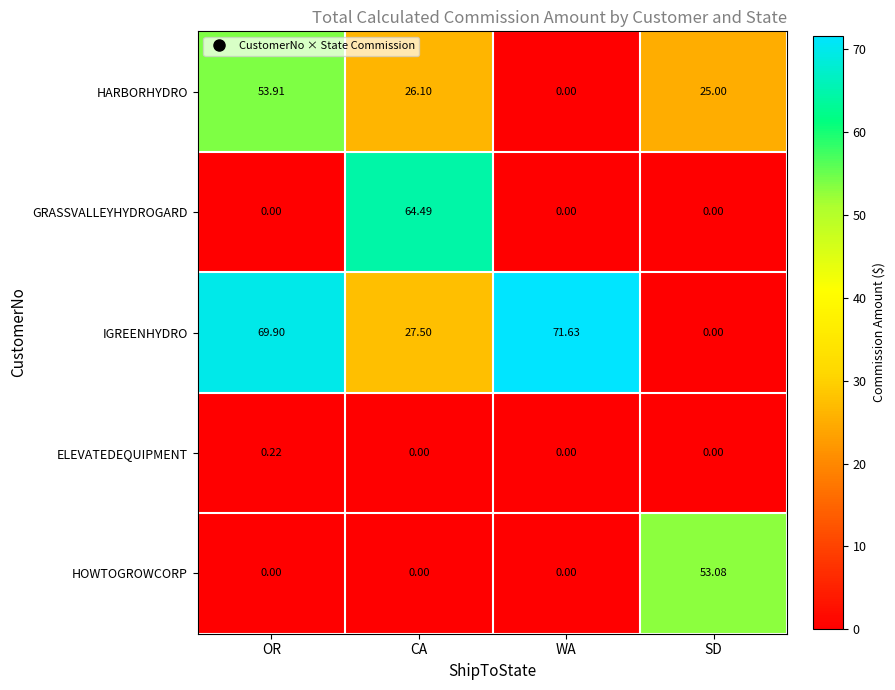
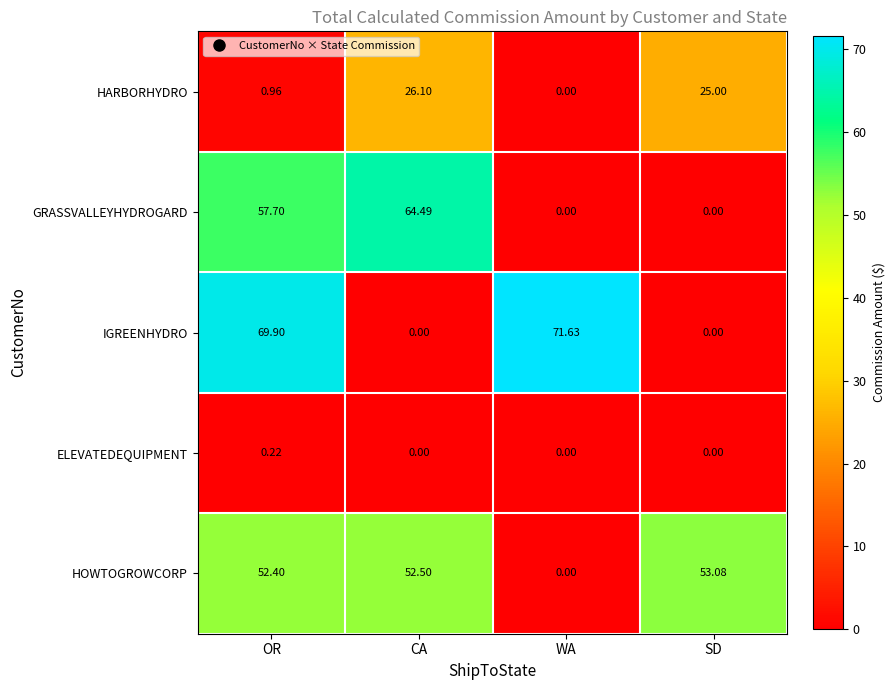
  {
    "HARBORHYDRO": {
-     "OR": 53.91,
+     "OR": 0.96,
      "CA": 26.10,
      "WA": 0.00,
      "SD": 25.00
    },
    "GRASSVALLEYHYDROGARD": {
-     "OR": 0.00,
+     "OR": 57.70,
      "CA": 64.49,
      "WA": 0.00,
      "SD": 0.00
    },
    "IGREENHYDRO": {
      "OR": 69.90,
-     "CA": 27.50,
+     "CA": 0.00,
      "WA": 71.63,
      "SD": 0.00
    },
    "ELEVATEDEQUIPMENT": {
      "OR": 0.22,
      "CA": 0.00,
      "WA": 0.00,
      "SD": 0.00
    },
    "HOWTOGROWCORP": {
-     "OR": 0.00,
-     "CA": 0.00,
+     "OR": 52.40,
+     "CA": 52.50,
      "WA": 0.00,
      "SD": 53.08
    }
  }
